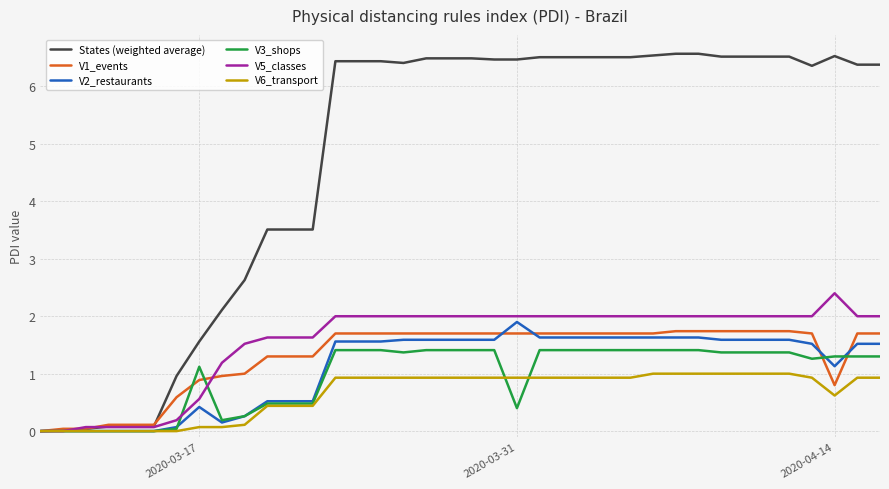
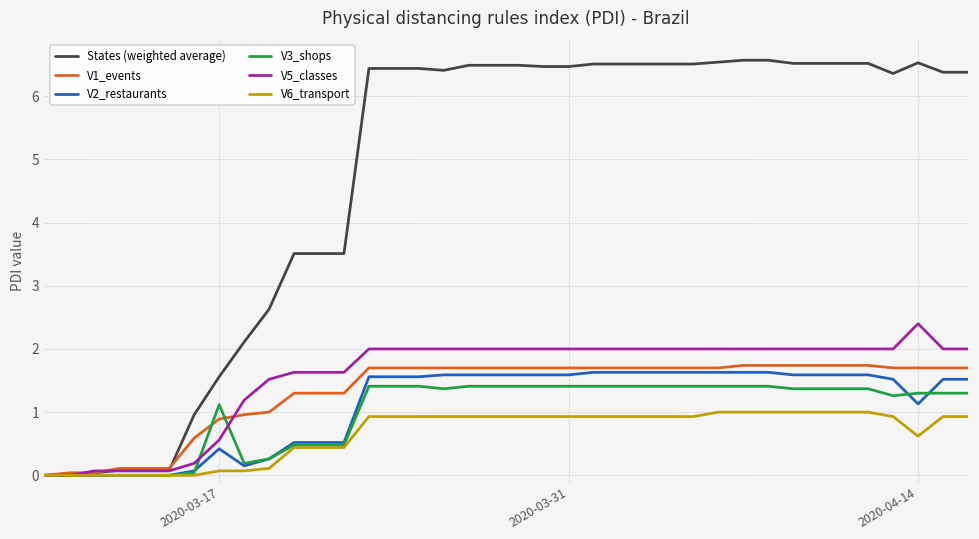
  {
    "States (weighted average)": {
      "2020-03-17": 1.6,
      "2020-03-31": 6.5,
      "2020-04-14": 6.5
    },
    "V1_events": {
      "2020-03-17": 0.9,
      "2020-03-31": 1.7,
-     "2020-04-14": 0.8
+     "2020-04-14": 1.7
    },
    "V2_restaurants": {
      "2020-03-17": 0.4,
-     "2020-03-31": 1.9,
+     "2020-03-31": 1.6,
      "2020-04-14": 1.1
    },
    "V3_shops": {
      "2020-03-17": 1.1,
-     "2020-03-31": 0.4,
+     "2020-03-31": 1.4,
      "2020-04-14": 1.3
    },
    "V5_classes": {
      "2020-03-17": 0.6,
      "2020-03-31": 2.0,
      "2020-04-14": 2.4
    },
    "V6_transport": {
      "2020-03-17": 0.1,
      "2020-03-31": 0.9,
      "2020-04-14": 0.6
    }
  }
